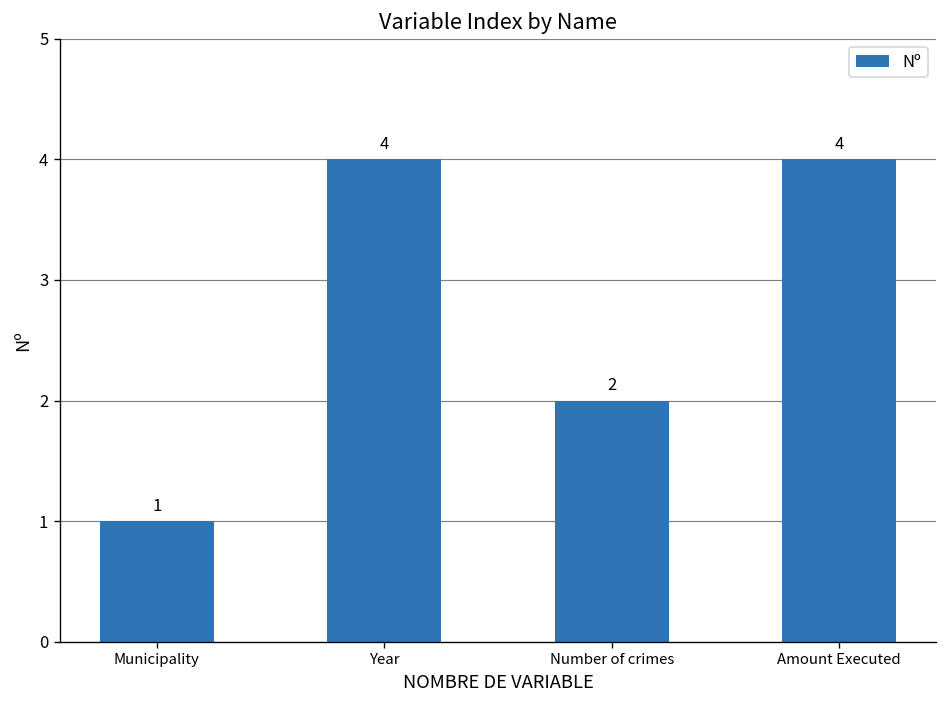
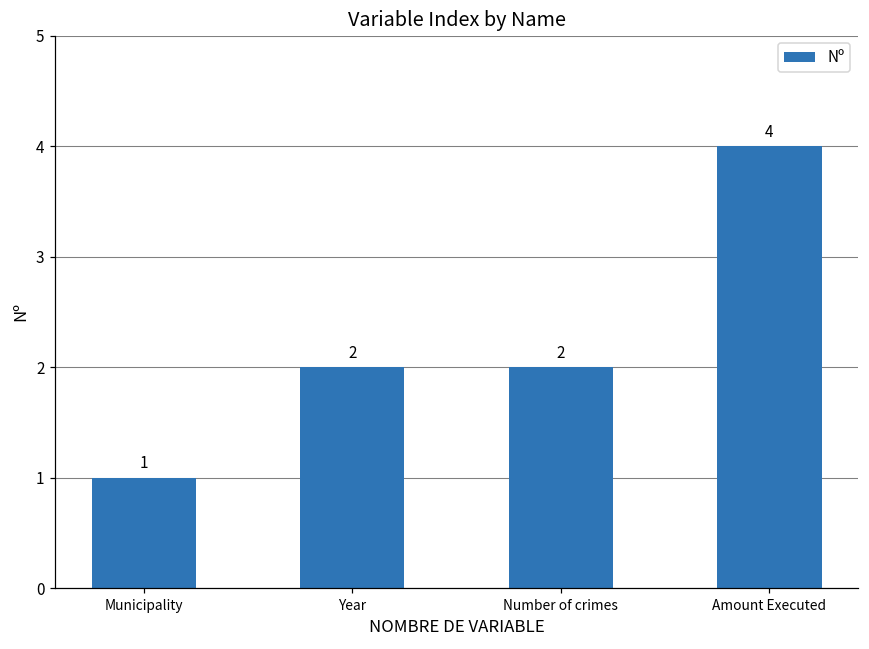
  {
    "Municipality": 1,
-   "Year": 4,
+   "Year": 2,
    "Number of crimes": 2,
    "Amount Executed": 4
  }
